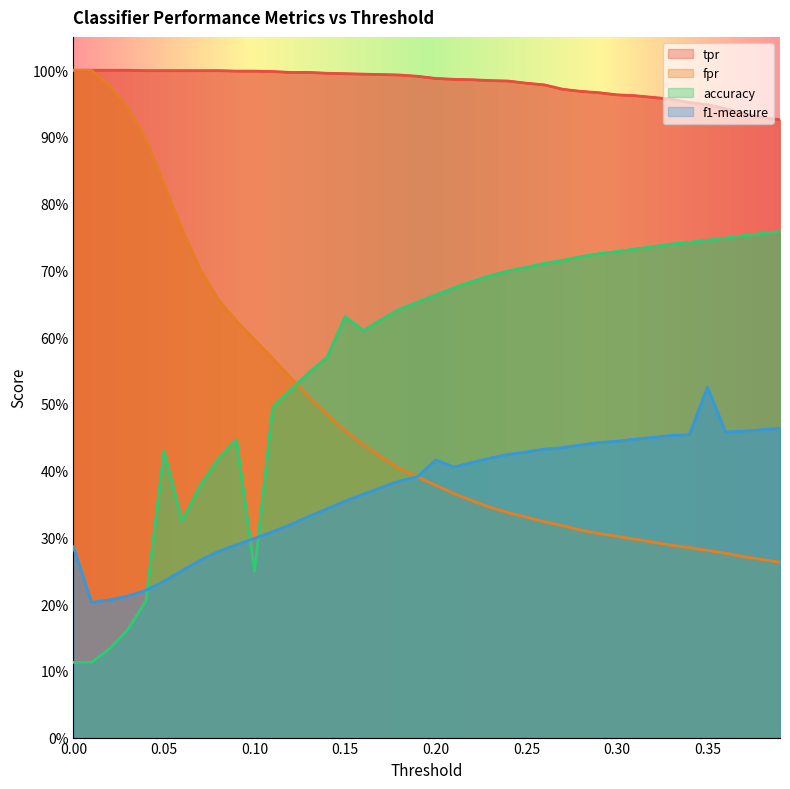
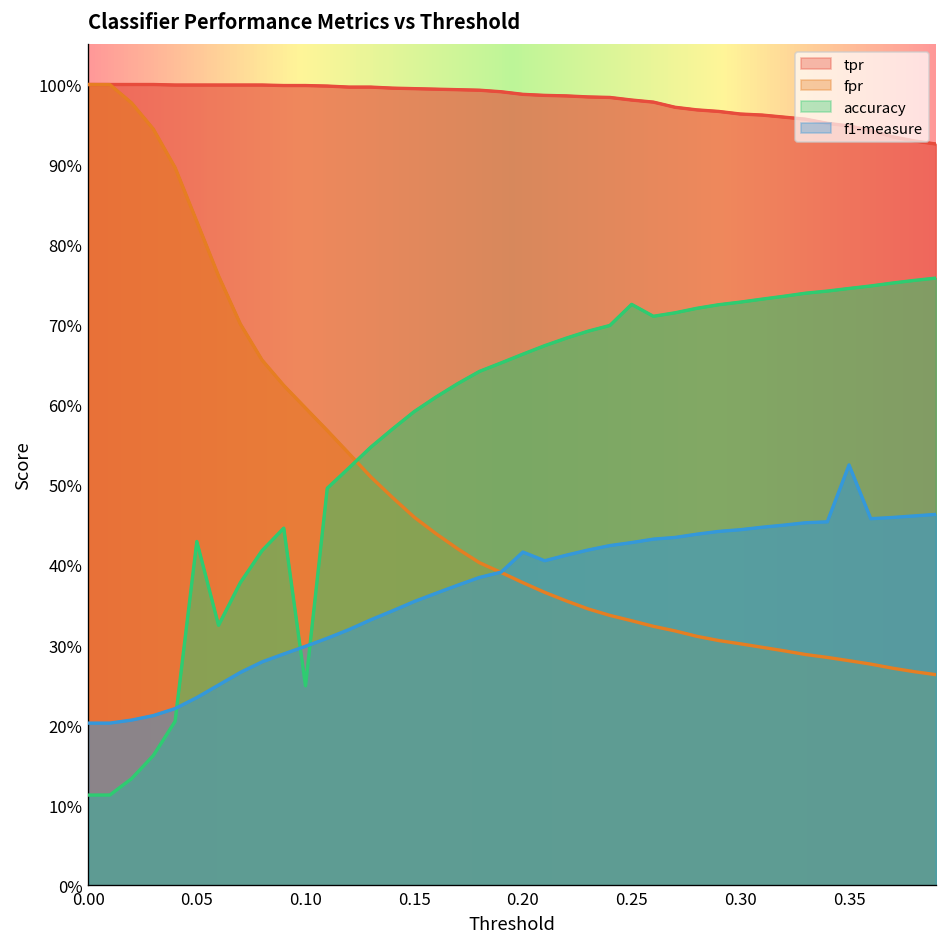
  {
    "accuracy": {
      "0.00": "11%",
      "0.05": "43%",
      "0.10": "25%",
-     "0.15": "63%",
+     "0.15": "59%",
      "0.20": "66%",
-     "0.25": "70%",
+     "0.25": "73%",
      "0.30": "73%",
      "0.35": "75%"
    },
    "f1-measure": {
-     "0.00": "29%",
+     "0.00": "20%",
      "0.05": "23%",
      "0.10": "30%",
      "0.15": "35%",
      "0.20": "42%",
      "0.25": "43%",
      "0.30": "44%",
      "0.35": "52%"
    }
  }
